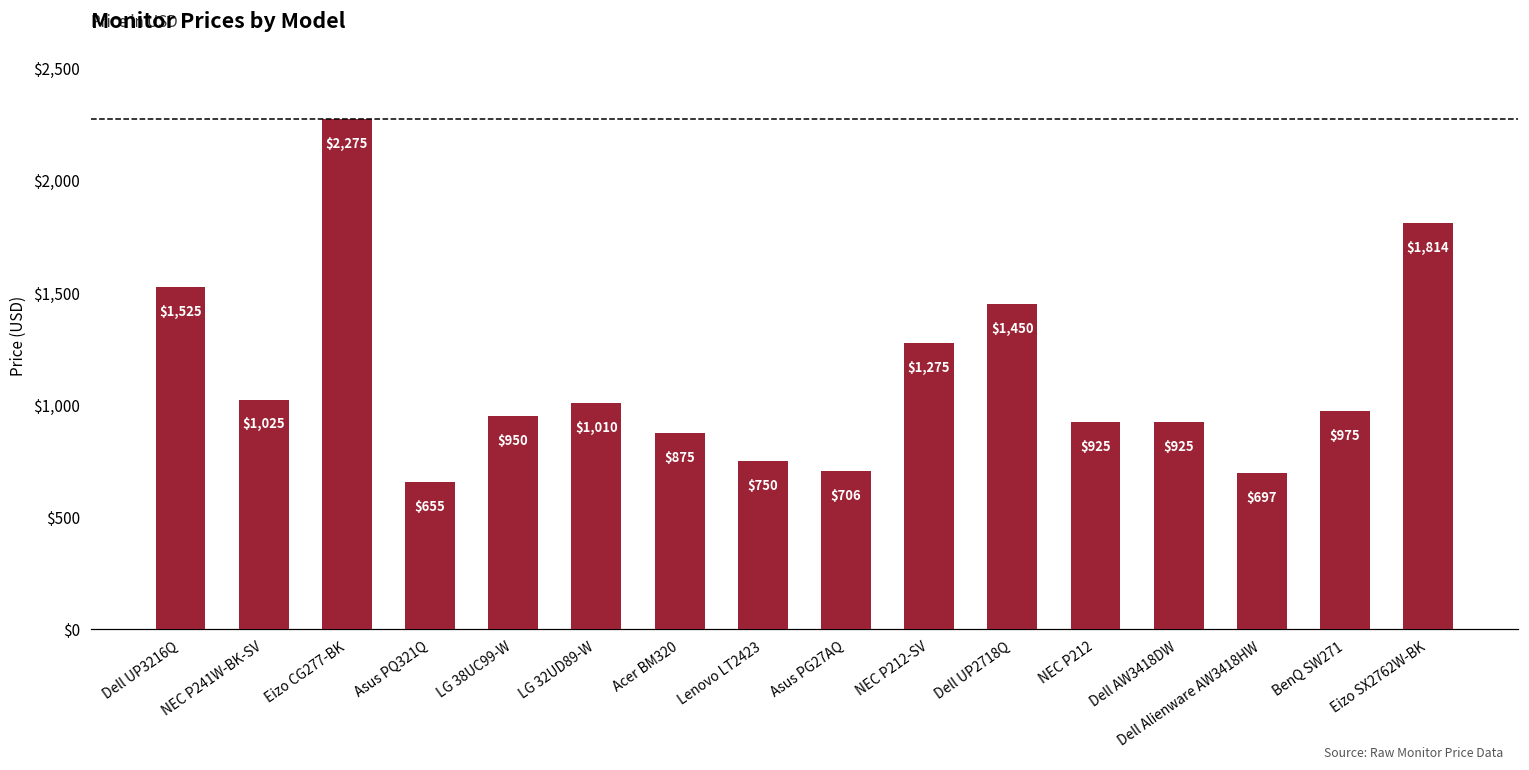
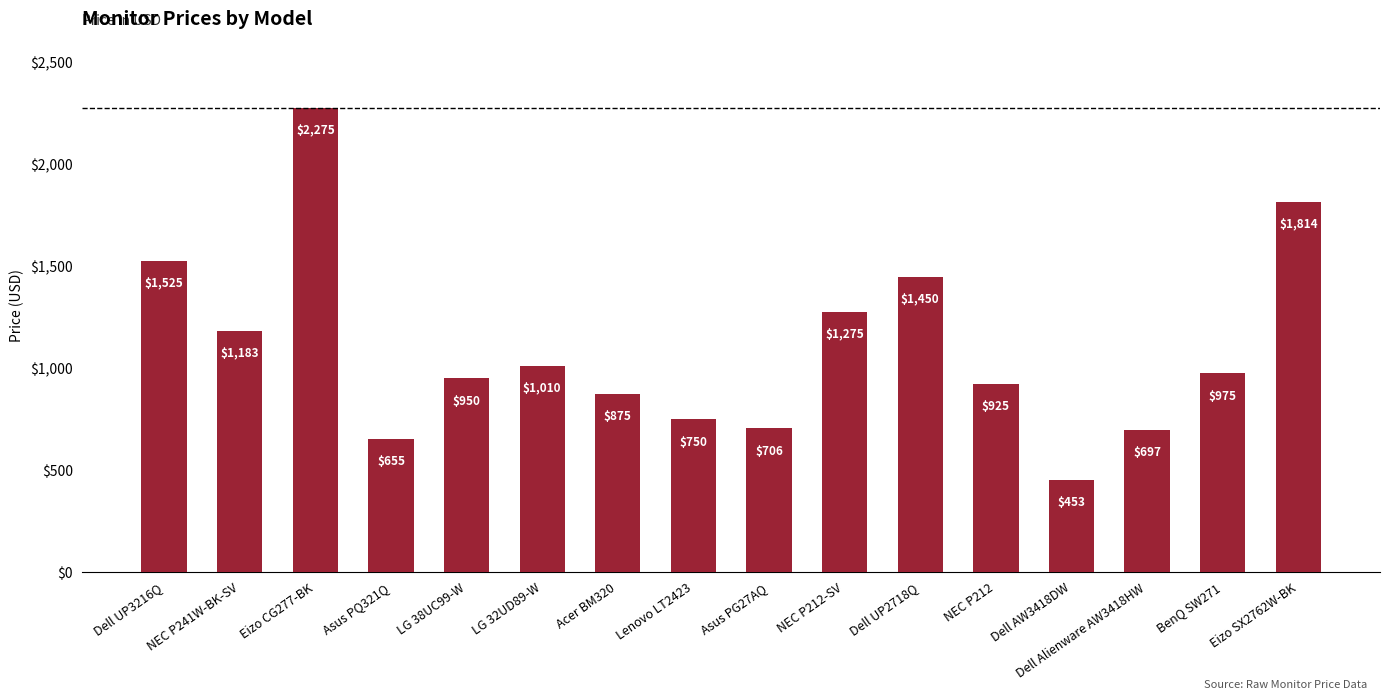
  {
    "Dell UP3216Q": "$1,525",
-   "NEC P241W-BK-SV": "$1,025",
+   "NEC P241W-BK-SV": "$1,183",
    "Eizo CG277-BK": "$2,275",
    "Asus PQ321Q": "$655",
    "LG 38UC99-W": "$950",
    "LG 32UD89-W": "$1,010",
    "Acer BM320": "$875",
    "Lenovo LT2423": "$750",
    "Asus PG27AQ": "$706",
    "NEC P212-SV": "$1,275",
    "Dell UP2718Q": "$1,450",
    "NEC P212": "$925",
-   "Dell AW3418DW": "$925",
+   "Dell AW3418DW": "$453",
    "Dell Alienware AW3418HW": "$697",
    "BenQ SW271": "$975",
    "Eizo SX2762W-BK": "$1,814"
  }
